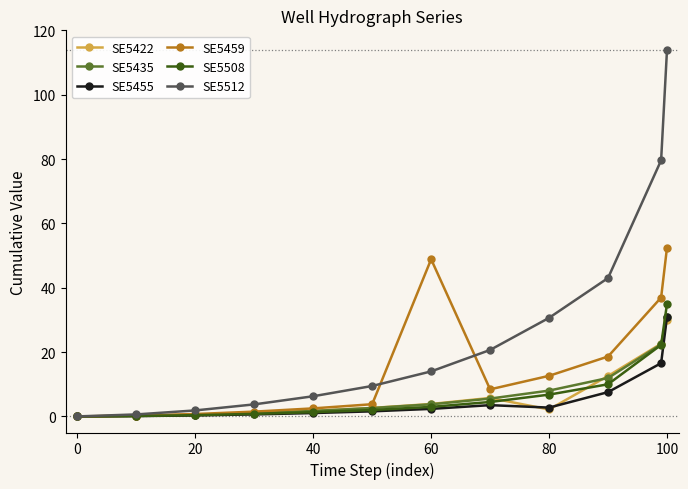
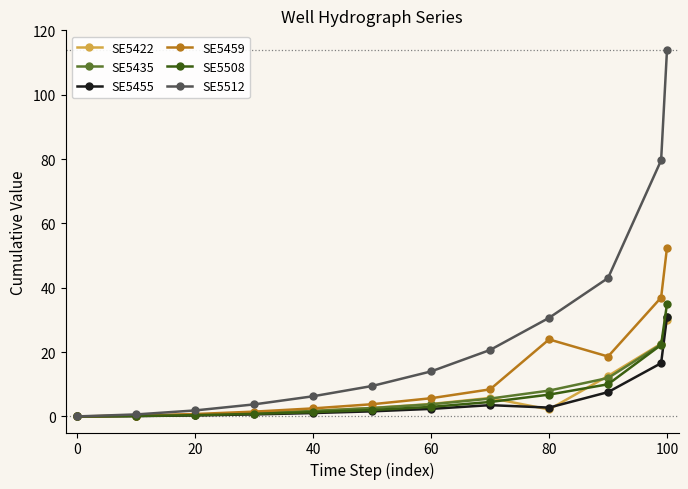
  {
    "SE5422": {
      "100": 30
    },
    "SE5459": {
-     "60": 49,
-     "80": 13,
+     "60": 6,
+     "80": 24,
      "100": 53
    }
  }
